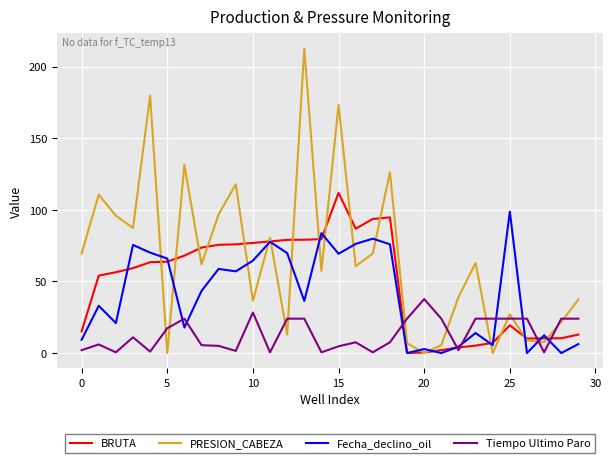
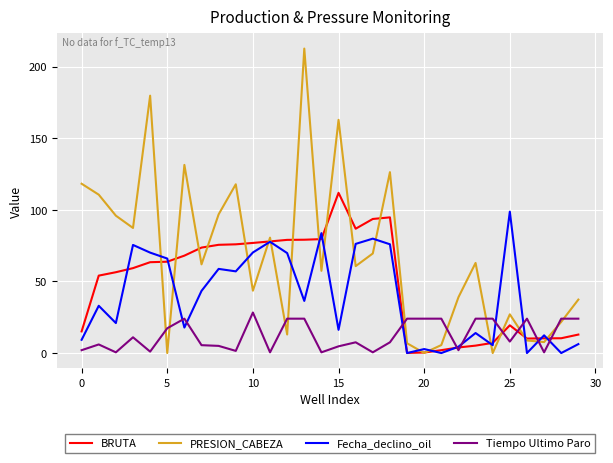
  {
    "BRUTA": {
      "0": 15,
      "5": 64,
      "10": 77,
      "15": 112,
      "25": 19
    },
    "PRESION_CABEZA": {
-     "0": 70,
+     "0": 118,
      "5": 0,
-     "10": 37,
-     "15": 173,
+     "10": 44,
+     "15": 163,
      "25": 27
    },
    "Fecha_declino_oil": {
      "0": 9,
      "5": 66,
-     "10": 64,
-     "15": 69,
+     "10": 70,
+     "15": 16,
      "20": 3,
      "25": 99
    },
    "Tiempo Ultimo Paro": {
      "0": 2,
      "5": 17,
      "10": 28,
      "15": 5,
-     "20": 38,
-     "25": 24
+     "20": 24,
+     "25": 8
    }
  }
